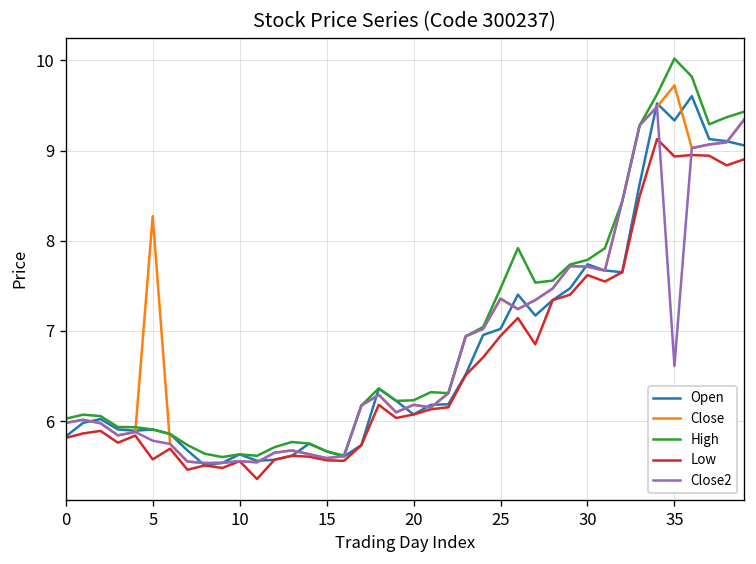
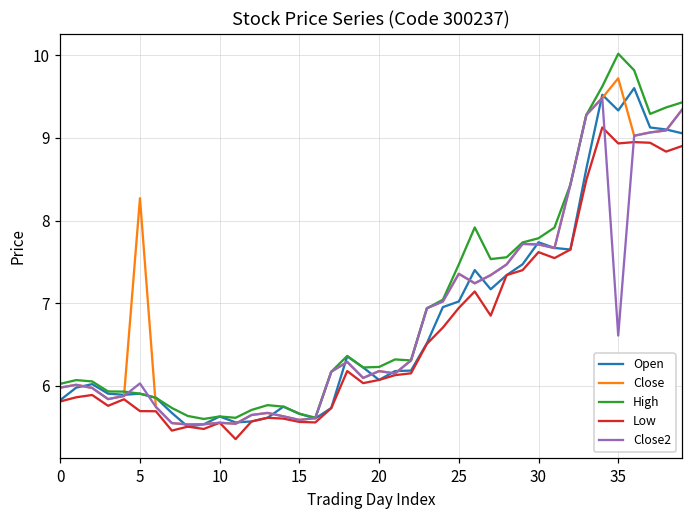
  {
    "Open": {
      "25": 7.0,
      "35": 9.3
    },
    "Close": {
      "5": 8.3,
      "35": 9.7
    },
    "High": {
      "0": 6.0,
      "20": 6.2,
      "25": 7.5,
      "30": 7.8,
      "35": 10.0
    },
    "Low": {
-     "5": 5.6,
+     "5": 5.7,
      "25": 6.9,
      "30": 7.6,
      "35": 8.9
    },
    "Close2": {
-     "5": 5.8,
+     "5": 6.0,
      "35": 6.6
    }
  }
